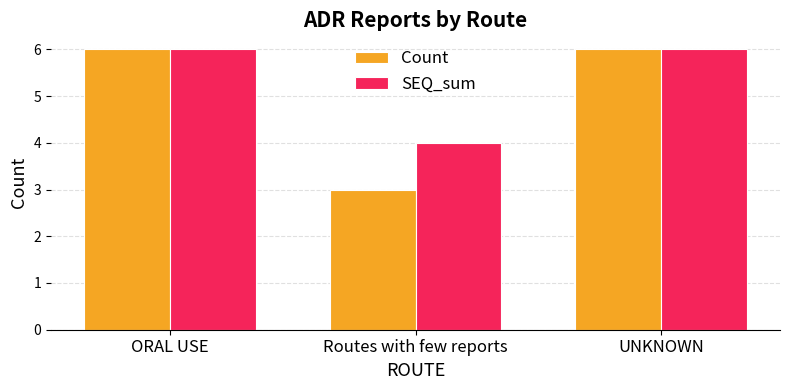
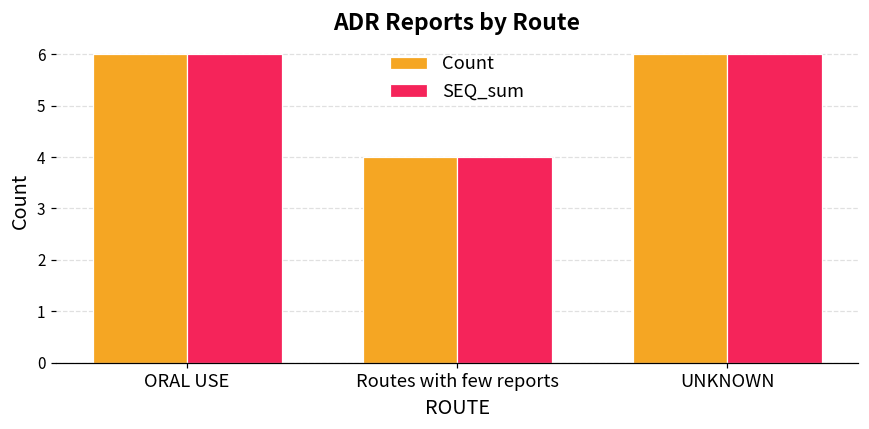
  {
    "Count": {
      "ORAL USE": 6,
-     "Routes with few reports": 3,
+     "Routes with few reports": 4,
      "UNKNOWN": 6
    },
    "SEQ_sum": {
      "ORAL USE": 6,
      "Routes with few reports": 4,
      "UNKNOWN": 6
    }
  }
